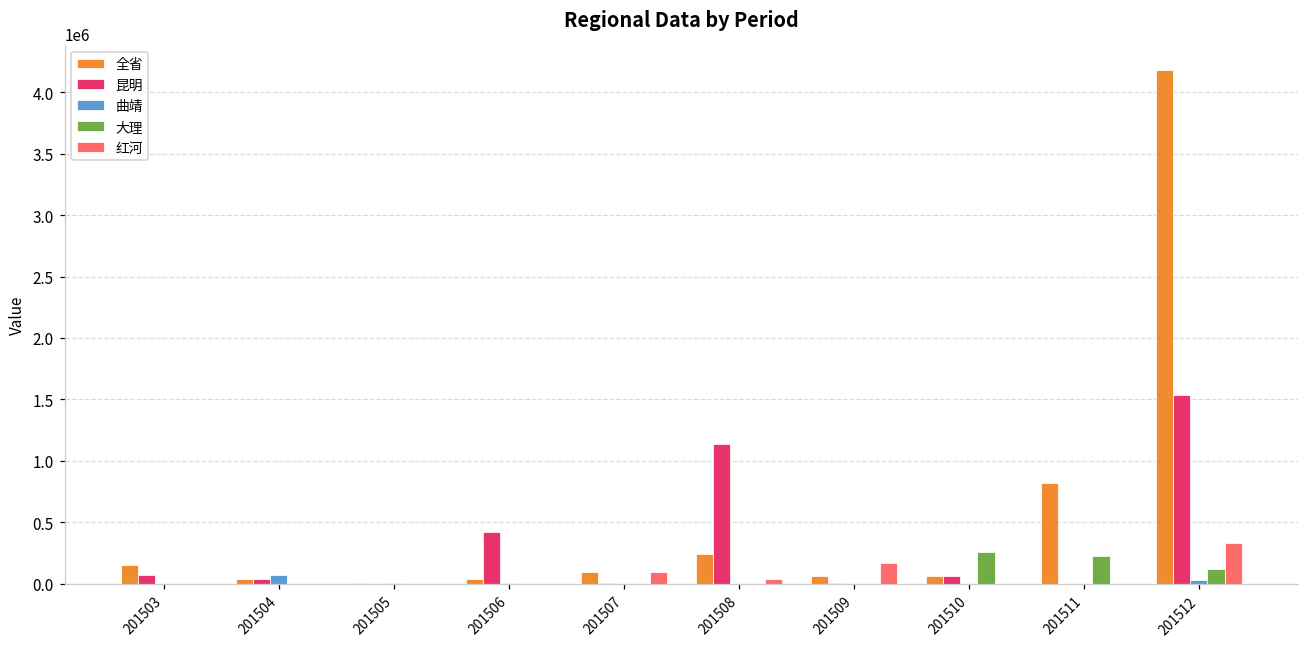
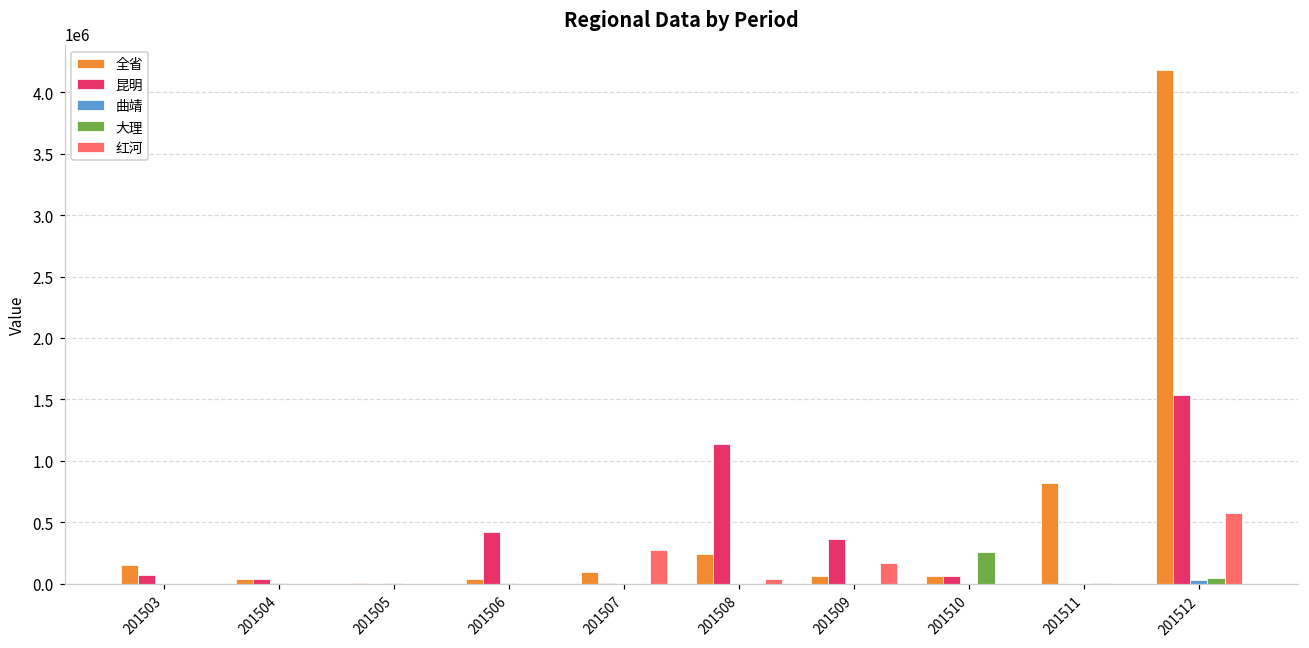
  {
    "全省": {
      "201503": 150000,
      "201504": 30000,
      "201506": 30000,
      "201507": 100000,
      "201508": 240000,
      "201509": 60000,
      "201510": 60000,
      "201511": 820000,
      "201512": 4180000
    },
    "昆明": {
      "201503": 70000,
      "201504": 30000,
      "201506": 420000,
      "201508": 1140000,
-     "201509": 10000,
+     "201509": 360000,
      "201510": 60000,
      "201511": 0,
      "201512": 1540000
    },
    "曲靖": {
      "201503": 0,
-     "201504": 70000,
+     "201504": 0,
      "201507": 0,
      "201508": 0,
      "201509": 0,
      "201510": 0,
      "201511": 0,
      "201512": 30000
    },
    "大理": {
      "201503": 0,
      "201504": 0,
      "201505": 0,
      "201506": 0,
      "201507": 0,
      "201508": 0,
      "201510": 260000,
-     "201511": 230000,
-     "201512": 120000
+     "201511": 0,
+     "201512": 40000
    },
    "红河": {
      "201503": 0,
      "201504": 0,
      "201505": 0,
      "201506": 0,
-     "201507": 90000,
+     "201507": 270000,
      "201508": 40000,
      "201509": 170000,
      "201510": 0,
      "201511": 0,
-     "201512": 330000
+     "201512": 580000
    }
  }
